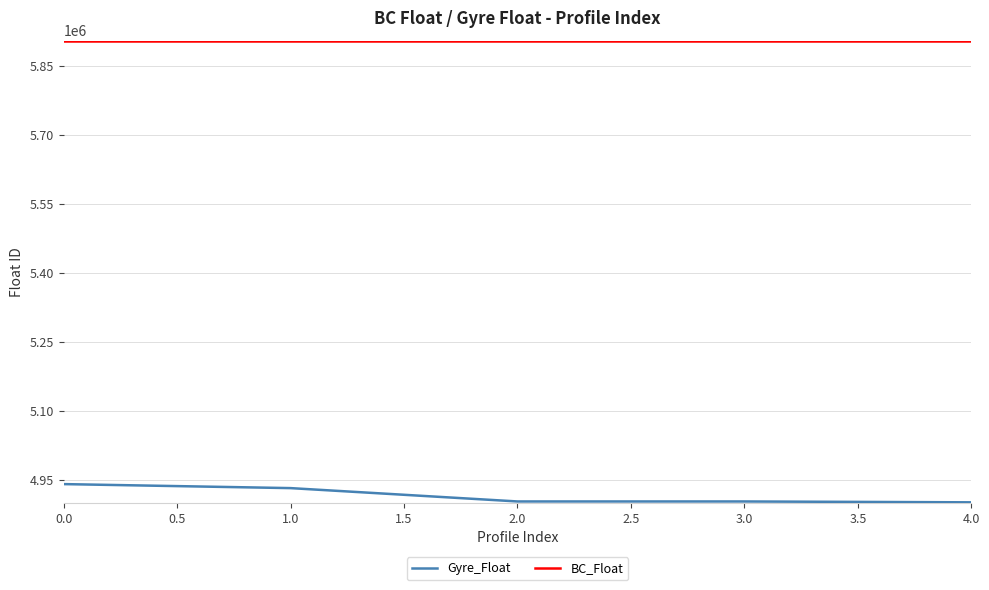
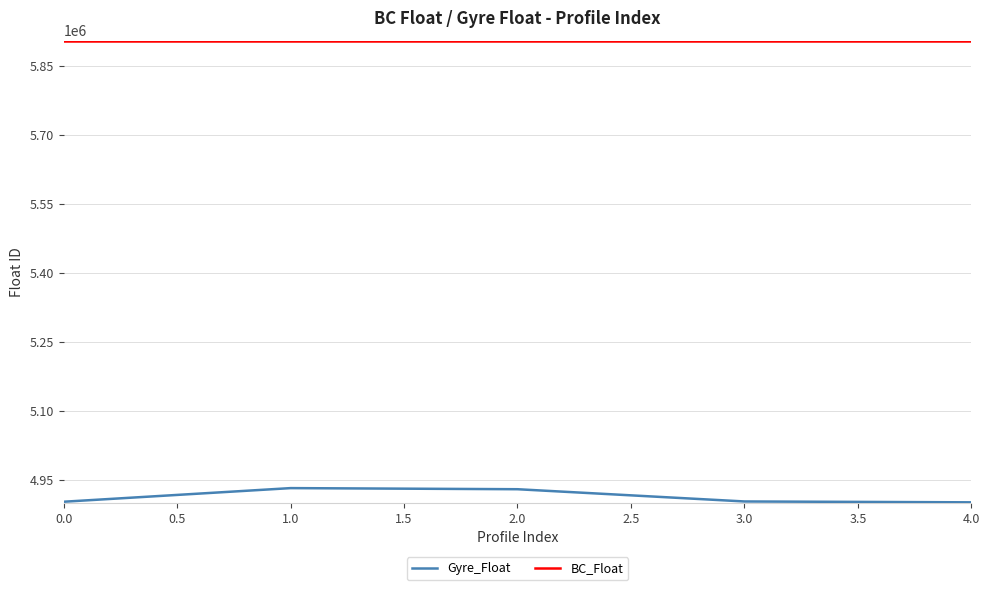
  {
    "Gyre_Float": {
-     "0.0": 4940000,
+     "0.0": 4900000,
      "1.0": 4930000,
-     "2.0": 4900000,
+     "2.0": 4930000,
      "3.0": 4900000,
      "4.0": 4900000
    },
    "BC_Float": {
      "0.0": 5900000,
      "1.0": 5900000,
      "2.0": 5900000,
      "3.0": 5900000,
      "4.0": 5900000
    }
  }
